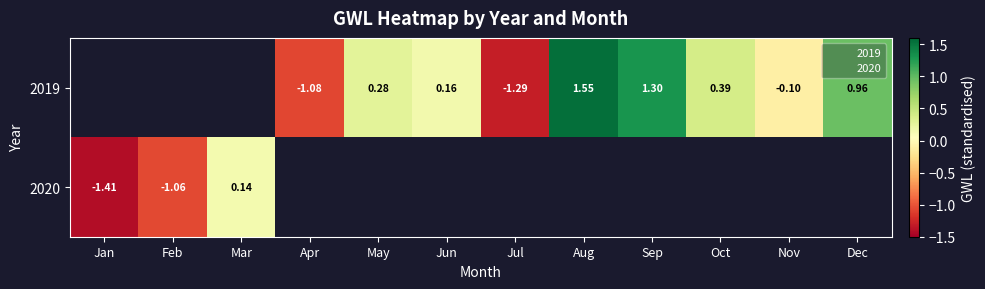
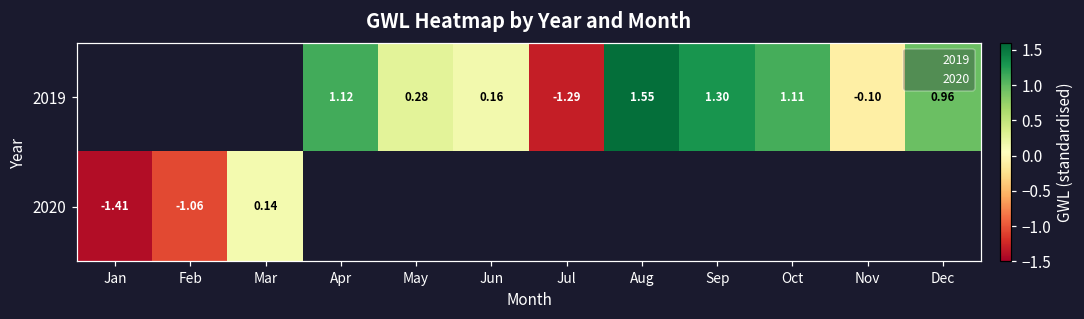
  {
    "2019": {
-     "Apr": -1.08,
+     "Apr": 1.12,
      "May": 0.28,
      "Jun": 0.16,
      "Jul": -1.29,
      "Aug": 1.55,
      "Sep": 1.30,
-     "Oct": 0.39,
+     "Oct": 1.11,
      "Nov": -0.10,
      "Dec": 0.96
    },
    "2020": {
      "Jan": -1.41,
      "Feb": -1.06,
      "Mar": 0.14
    }
  }
